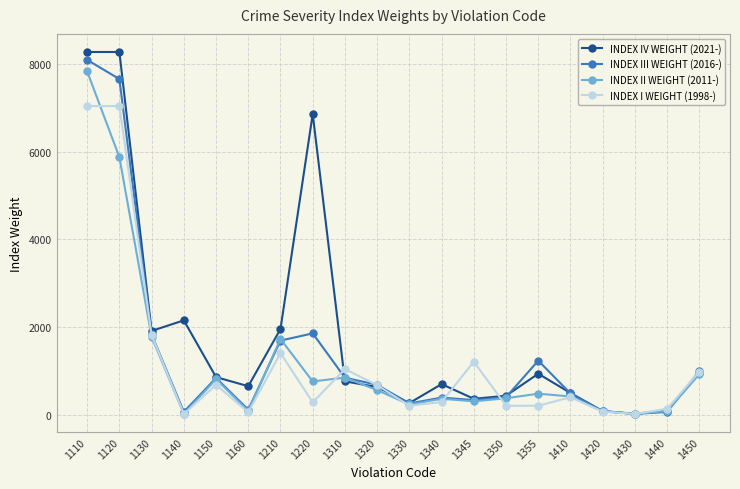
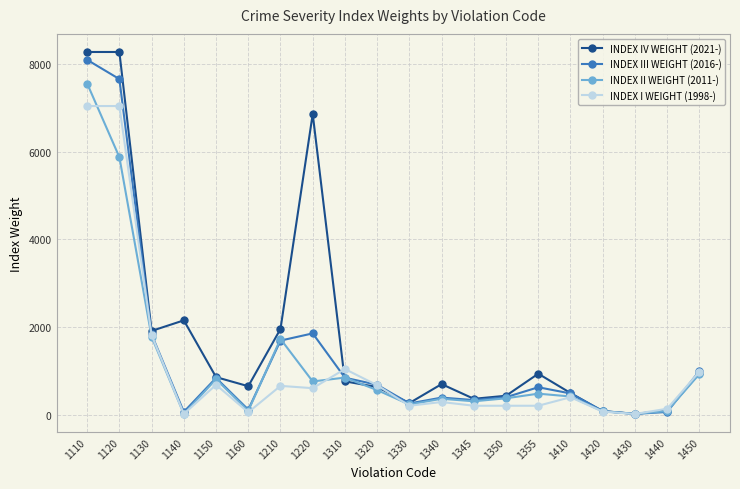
  {
    "INDEX IV WEIGHT (2021-)": {
      "1110": 8300,
      "1120": 8300,
      "1130": 1900,
      "1140": 2200,
      "1160": 700,
      "1210": 2000,
      "1220": 6900,
      "1310": 800,
      "1340": 700,
      "1355": 900
    },
    "INDEX III WEIGHT (2016-)": {
      "1110": 8100,
      "1120": 7700,
      "1220": 1900,
-     "1355": 1200
+     "1355": 600
    },
    "INDEX II WEIGHT (2011-)": {
-     "1110": 7800,
+     "1110": 7600,
      "1120": 5900,
      "1220": 800,
      "1320": 600,
      "1355": 500
    },
    "INDEX I WEIGHT (1998-)": {
      "1110": 7000,
      "1120": 7000,
      "1150": 700,
-     "1210": 1400,
-     "1220": 300,
+     "1210": 700,
+     "1220": 600,
      "1310": 1000,
      "1340": 300,
-     "1345": 1200,
+     "1345": 200,
      "1350": 200,
      "1355": 200
    }
  }
